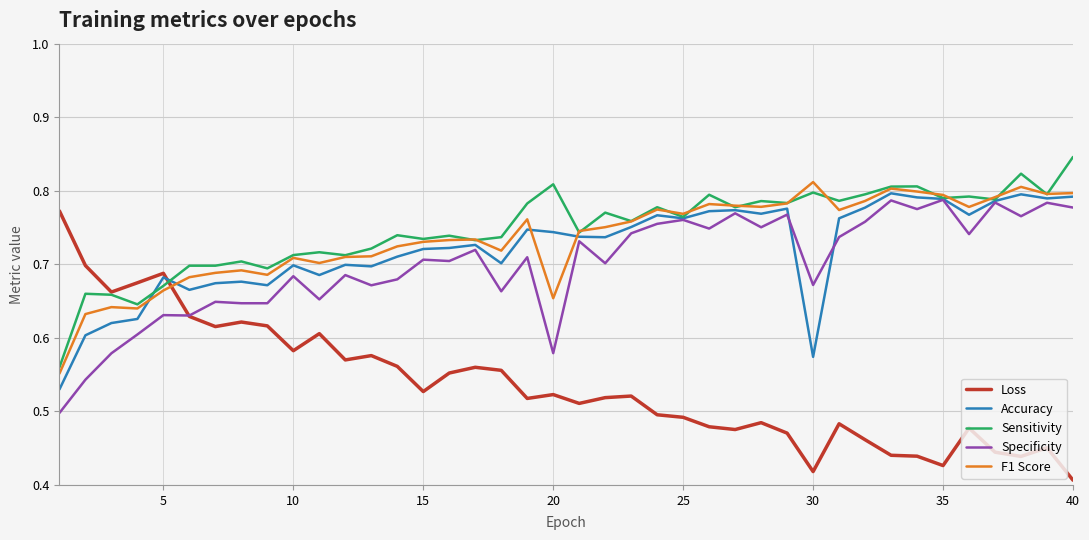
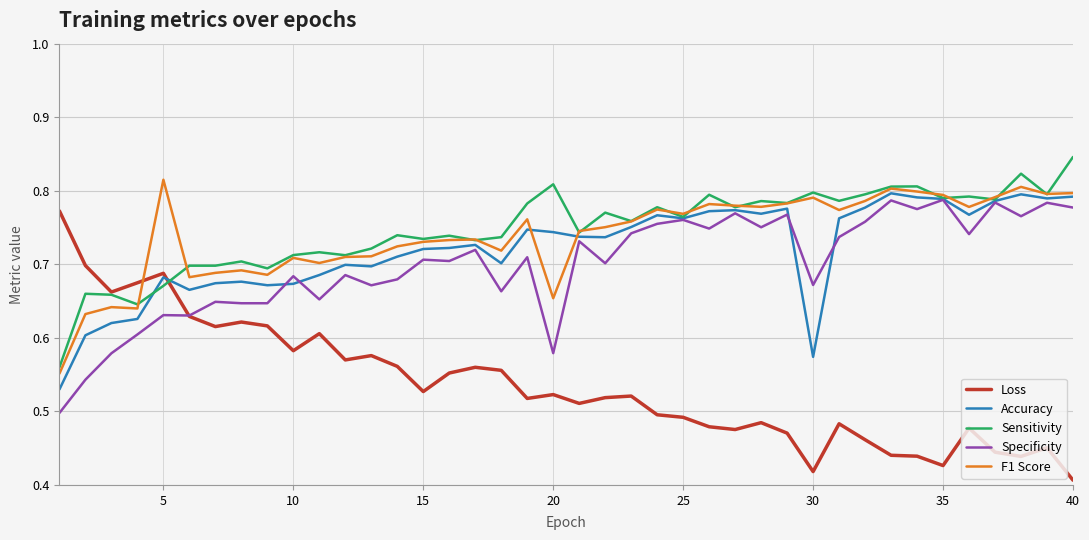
  {
    "Loss": {
      "5": 0.69,
      "10": 0.58,
      "15": 0.53,
      "20": 0.52,
      "25": 0.49,
      "30": 0.42,
      "35": 0.43,
      "40": 0.41
    },
    "Accuracy": {
      "5": 0.68,
-     "10": 0.70,
+     "10": 0.67,
      "15": 0.72,
      "20": 0.74,
      "30": 0.57,
      "40": 0.79
    },
    "Sensitivity": {
      "5": 0.67,
      "10": 0.71,
      "15": 0.73,
      "20": 0.81,
      "30": 0.80,
      "40": 0.85
    },
    "Specificity": {
      "5": 0.63,
      "10": 0.68,
      "15": 0.71,
      "20": 0.58,
      "30": 0.67,
      "40": 0.78
    },
    "F1 Score": {
-     "5": 0.66,
+     "5": 0.81,
      "10": 0.71,
      "15": 0.73,
      "20": 0.65,
      "25": 0.77,
-     "30": 0.81,
+     "30": 0.79,
      "35": 0.79,
      "40": 0.80
    }
  }
